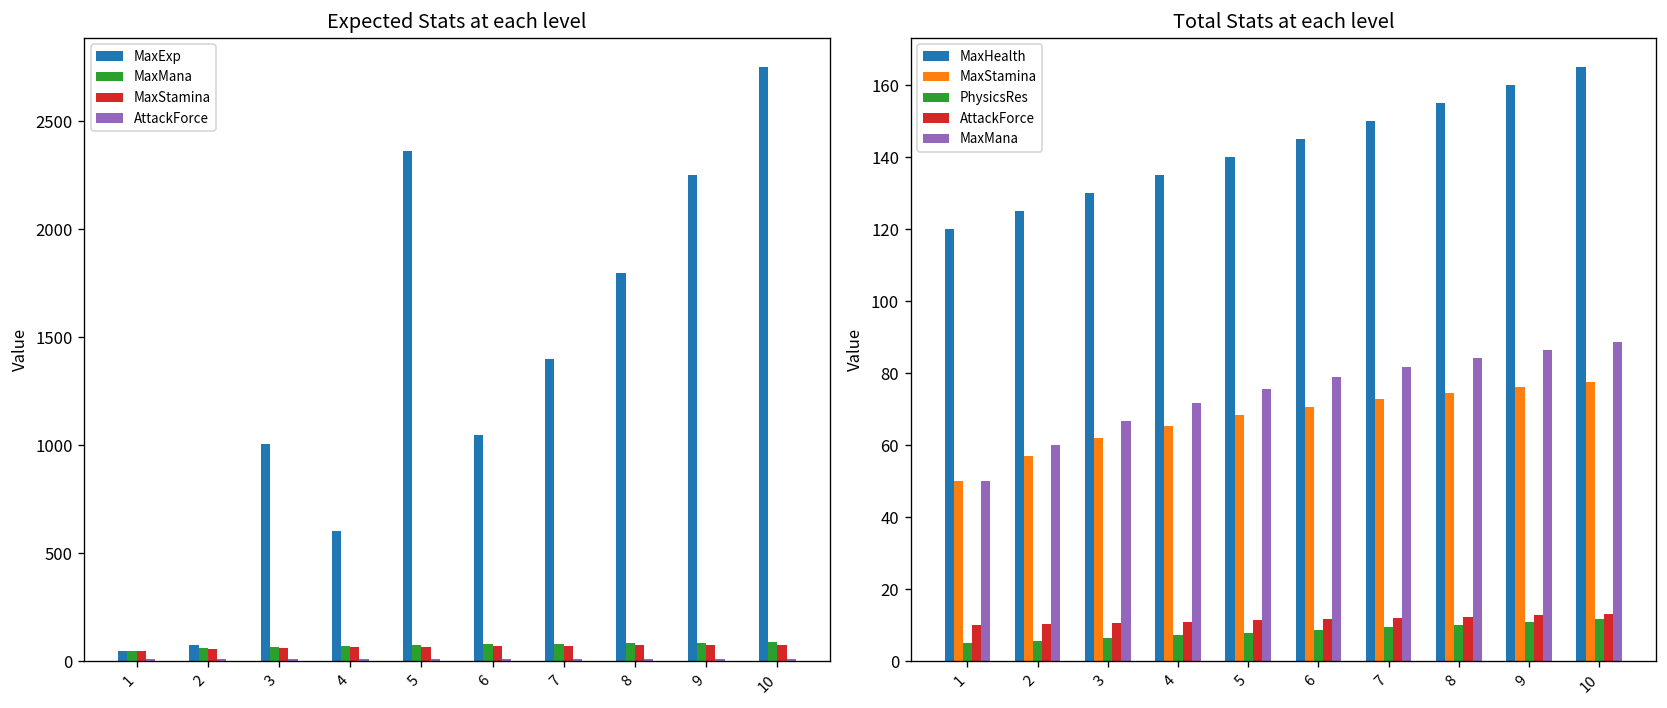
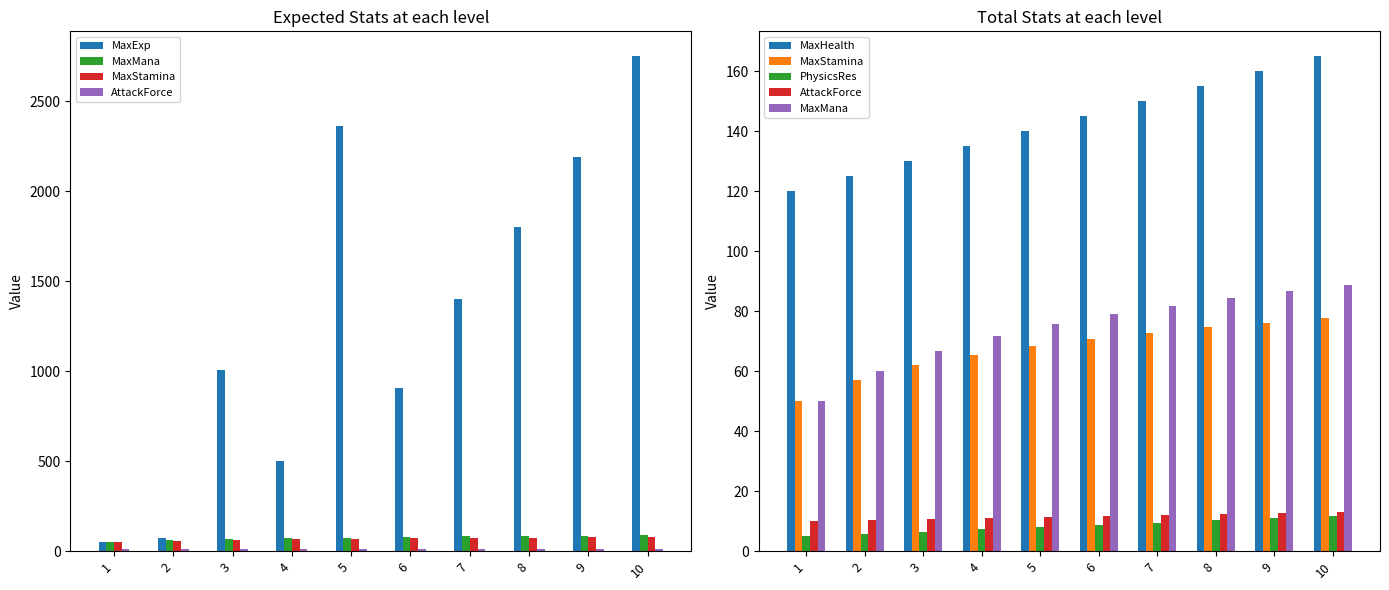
  {
    "Expected Stats at each level": {
      "MaxExp": {
        "1": 50,
        "2": 70,
        "3": 1010,
-       "4": 600,
+       "4": 500,
        "5": 2360,
-       "6": 1050,
+       "6": 910,
        "7": 1400,
        "8": 1800,
-       "9": 2250,
+       "9": 2190,
        "10": 2750
      }
    },
    "Total Stats at each level": {
      "MaxHealth": {
        "1": 120,
        "2": 125,
        "3": 130,
        "4": 135,
        "5": 140,
        "6": 145,
        "7": 150,
        "8": 155,
        "9": 160,
        "10": 165
      },
      "MaxStamina": {
        "1": 50,
        "2": 57,
        "3": 62,
        "4": 65,
        "5": 68,
        "6": 71,
        "7": 73,
        "8": 75,
        "9": 76,
        "10": 78
      },
      "PhysicsRes": {
        "1": 5,
        "2": 6,
        "3": 7,
        "4": 7,
        "5": 8,
        "6": 9,
        "7": 10,
        "8": 10,
        "9": 11,
        "10": 12
      },
      "AttackForce": {
        "1": 10,
        "2": 10,
        "3": 11,
        "4": 11,
        "5": 11,
        "6": 12,
        "7": 12,
        "8": 12,
        "9": 13,
        "10": 13
      },
      "MaxMana": {
        "1": 50,
        "2": 60,
        "3": 67,
        "4": 72,
        "5": 76,
        "6": 79,
        "7": 82,
        "8": 84,
        "9": 87,
        "10": 89
      }
    }
  }
